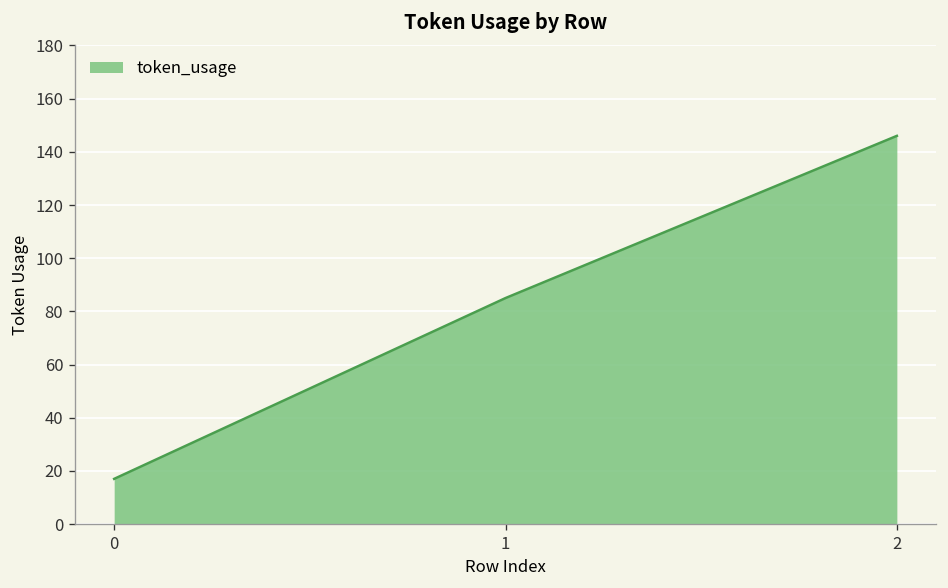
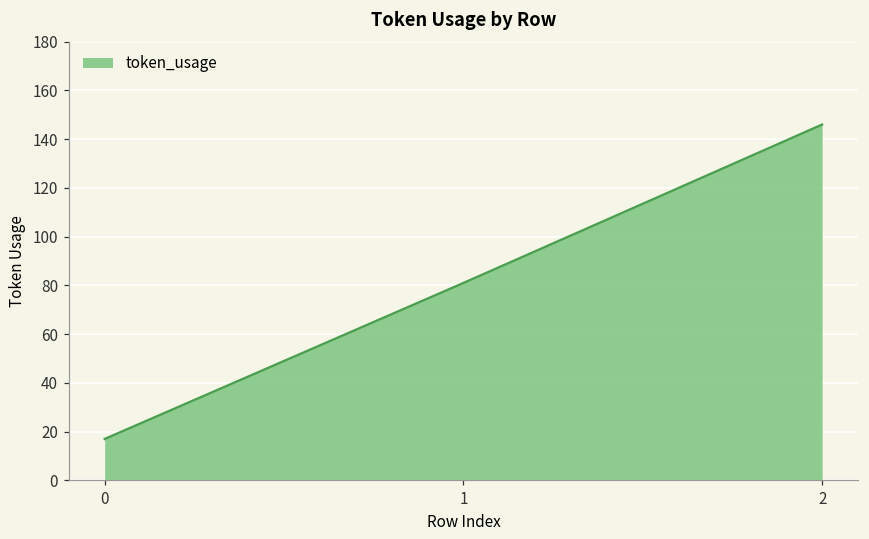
  {
    "0": 17,
-   "1": 85,
+   "1": 81,
    "2": 146
  }
